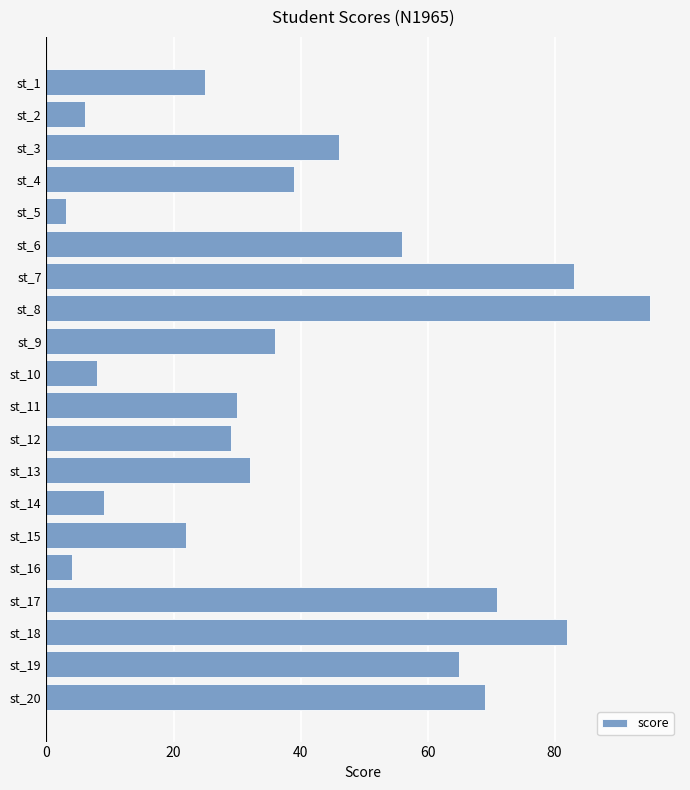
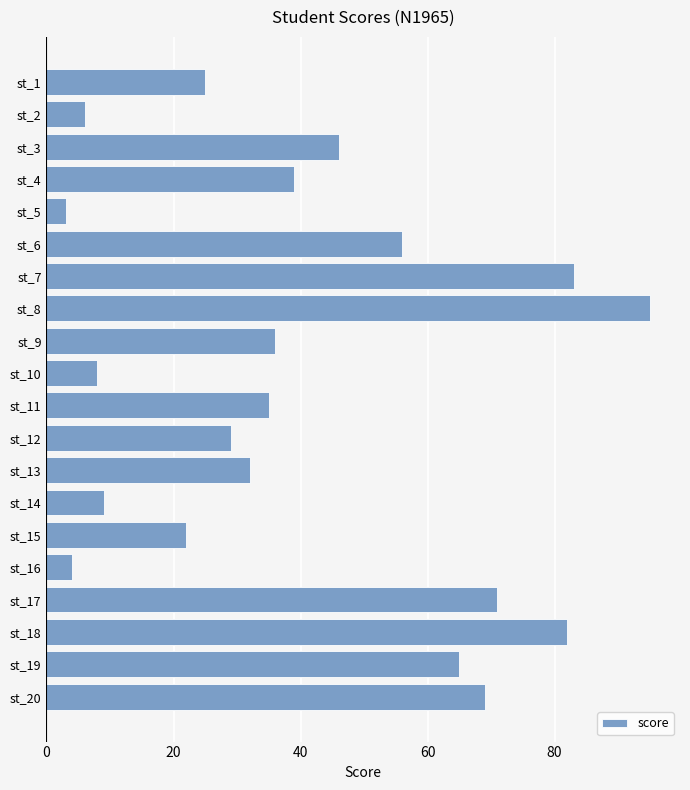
  {
    "st_1": 25,
    "st_2": 6,
    "st_3": 46,
    "st_4": 39,
    "st_5": 3,
    "st_6": 56,
    "st_7": 83,
    "st_8": 95,
    "st_9": 36,
    "st_10": 8,
-   "st_11": 30,
+   "st_11": 35,
    "st_12": 29,
    "st_13": 32,
    "st_14": 9,
    "st_15": 22,
    "st_16": 4,
    "st_17": 71,
    "st_18": 82,
    "st_19": 65,
    "st_20": 69
  }
